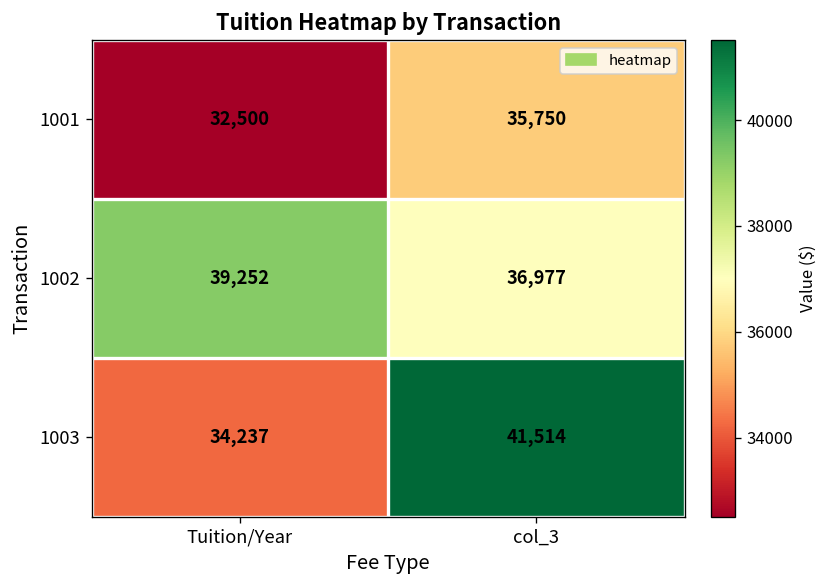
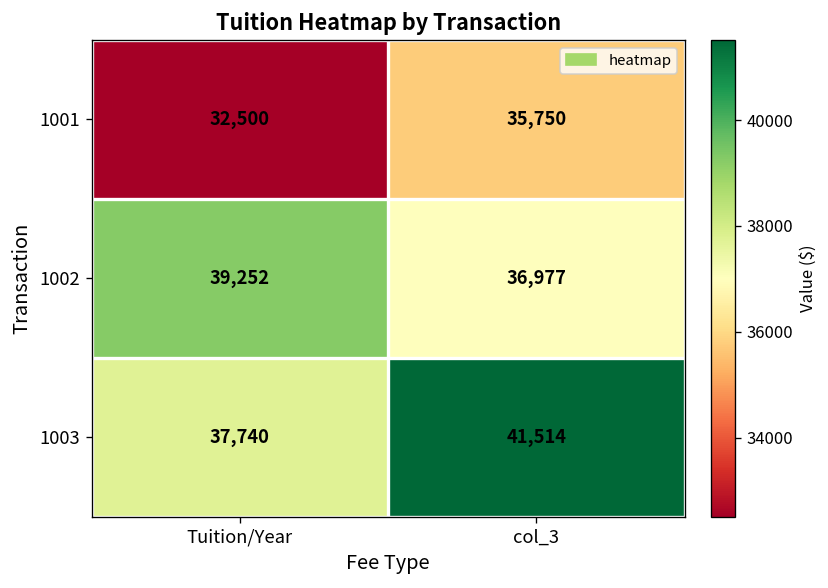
  {
    "1001": {
      "Tuition/Year": "32,500",
      "col_3": "35,750"
    },
    "1002": {
      "Tuition/Year": "39,252",
      "col_3": "36,977"
    },
    "1003": {
-     "Tuition/Year": "34,237",
+     "Tuition/Year": "37,740",
      "col_3": "41,514"
    }
  }
